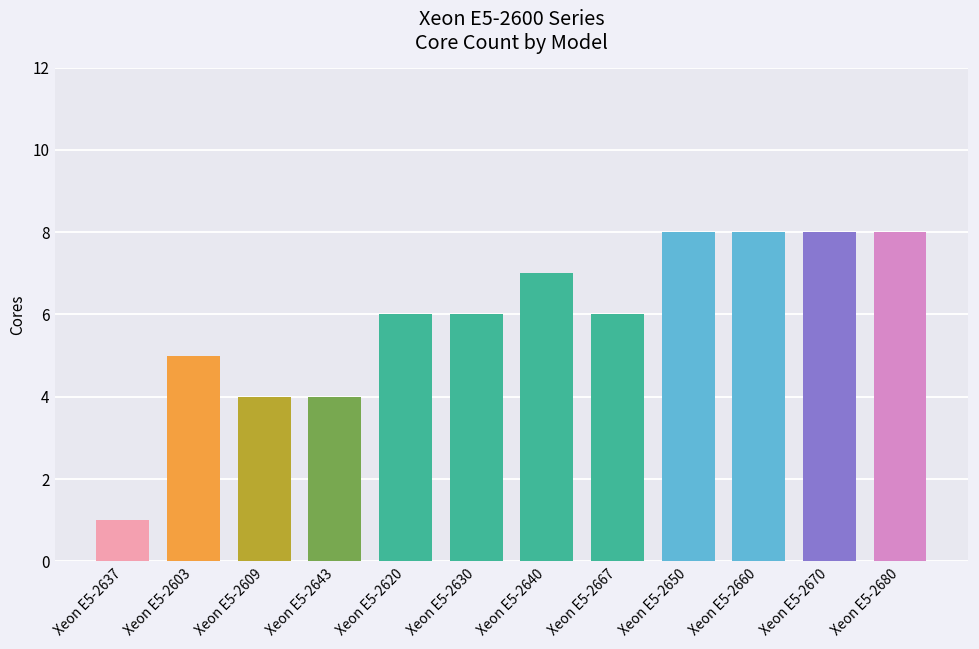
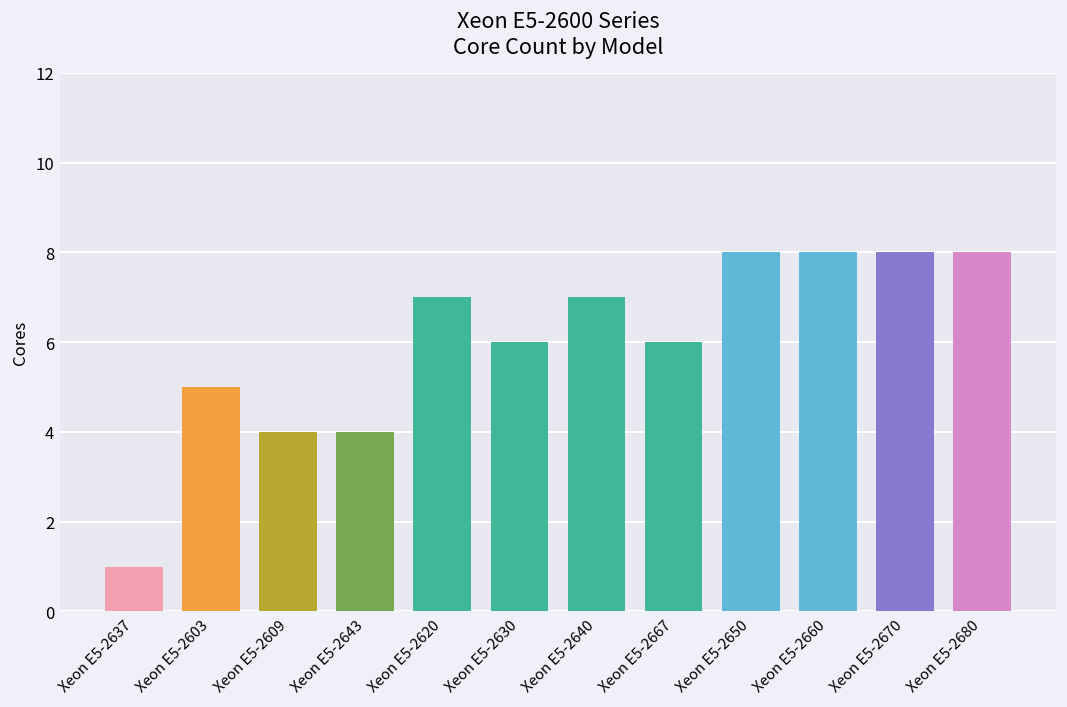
  {
    "Xeon E5-2637": 1,
    "Xeon E5-2603": 5,
    "Xeon E5-2609": 4,
    "Xeon E5-2643": 4,
-   "Xeon E5-2620": 6,
+   "Xeon E5-2620": 7,
    "Xeon E5-2630": 6,
    "Xeon E5-2640": 7,
    "Xeon E5-2667": 6,
    "Xeon E5-2650": 8,
    "Xeon E5-2660": 8,
    "Xeon E5-2670": 8,
    "Xeon E5-2680": 8
  }
